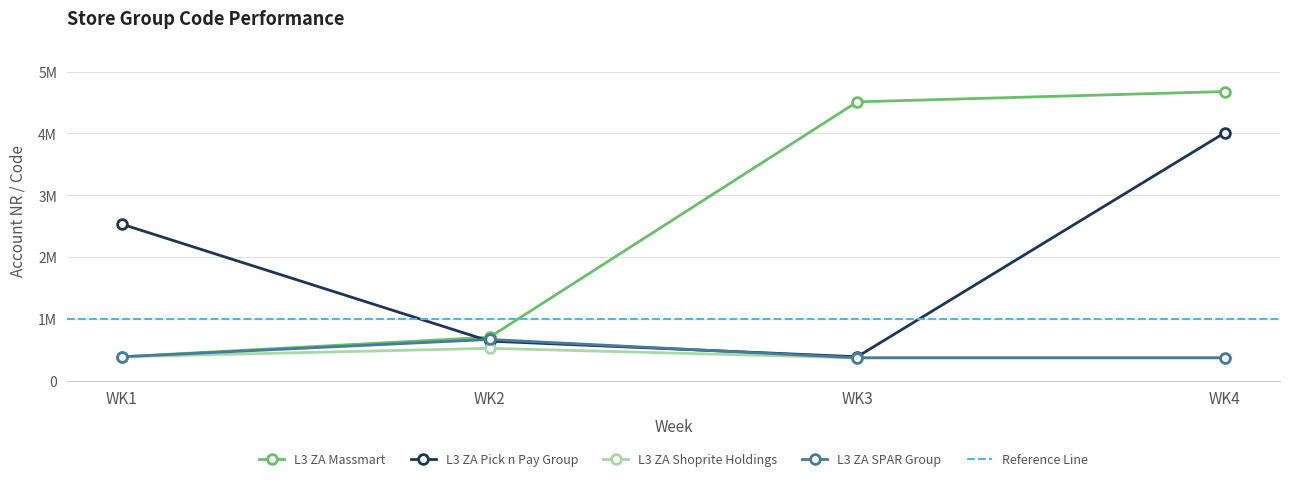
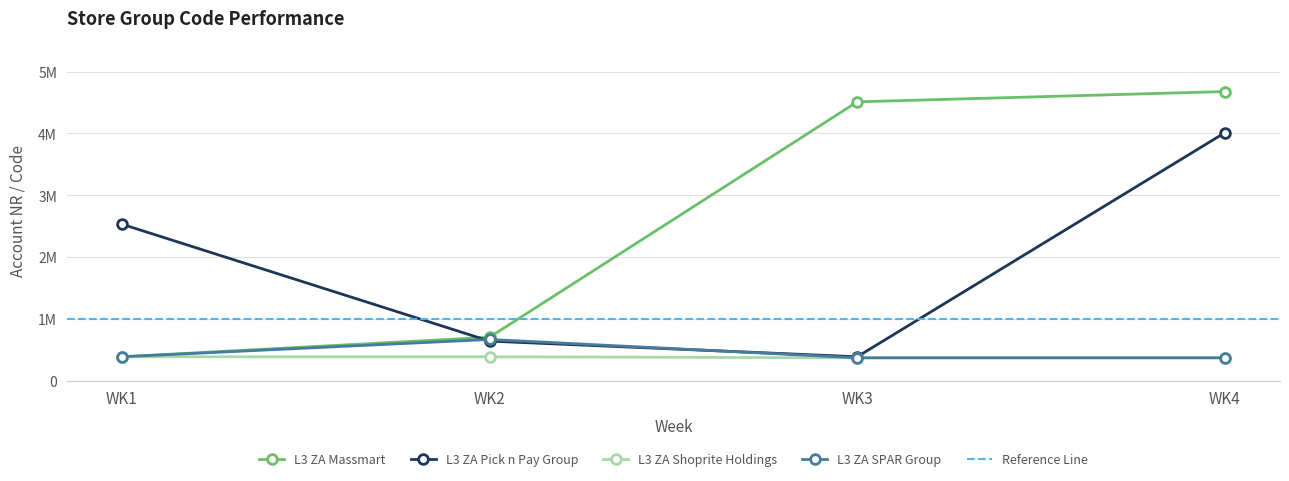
  {
    "L3 ZA Massmart": {
      "WK3": 4500000,
      "WK4": 4700000
    },
    "L3 ZA Pick n Pay Group": {
      "WK1": 2500000,
      "WK4": 4000000
    },
    "L3 ZA Shoprite Holdings": {
-     "WK2": 500000
+     "WK2": 400000
    }
  }
